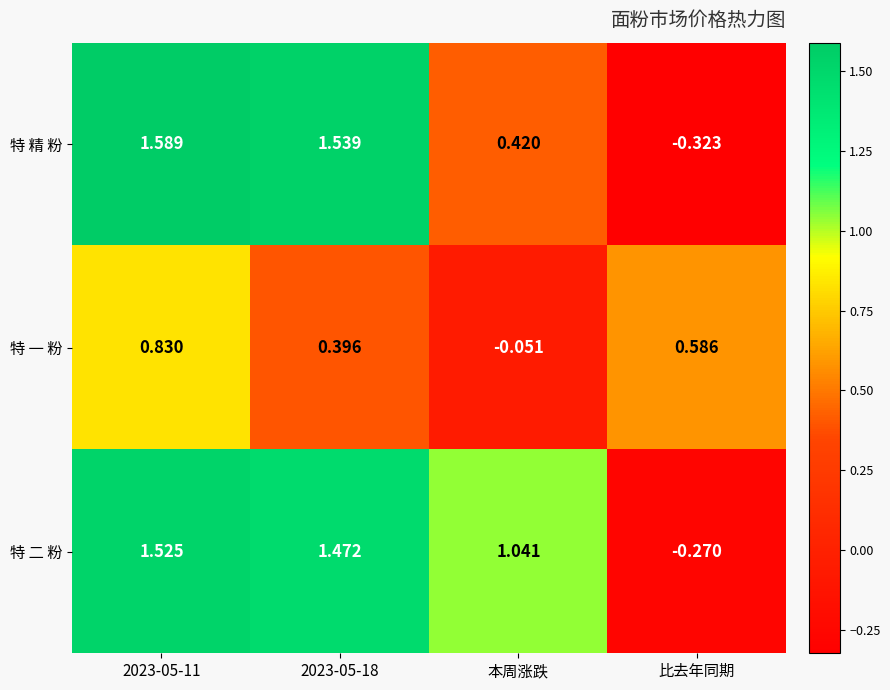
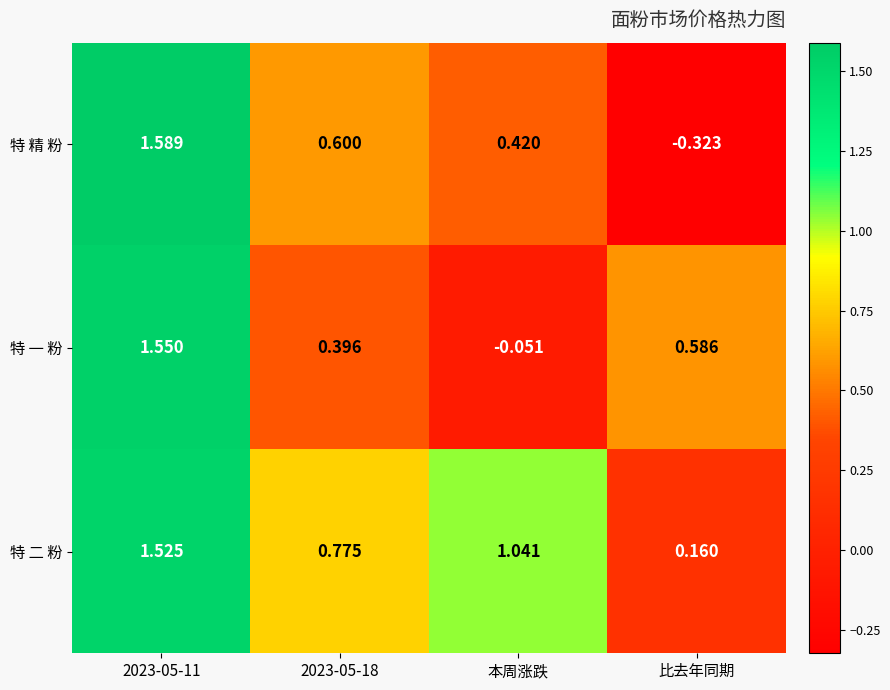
  {
    "特 精 粉": {
      "2023-05-11": 1.589,
-     "2023-05-18": 1.539,
+     "2023-05-18": 0.600,
      "本周涨跌": 0.420,
      "比去年同期": -0.323
    },
    "特 一 粉": {
-     "2023-05-11": 0.830,
+     "2023-05-11": 1.550,
      "2023-05-18": 0.396,
      "本周涨跌": -0.051,
      "比去年同期": 0.586
    },
    "特 二 粉": {
      "2023-05-11": 1.525,
-     "2023-05-18": 1.472,
+     "2023-05-18": 0.775,
      "本周涨跌": 1.041,
-     "比去年同期": -0.270
+     "比去年同期": 0.160
    }
  }
